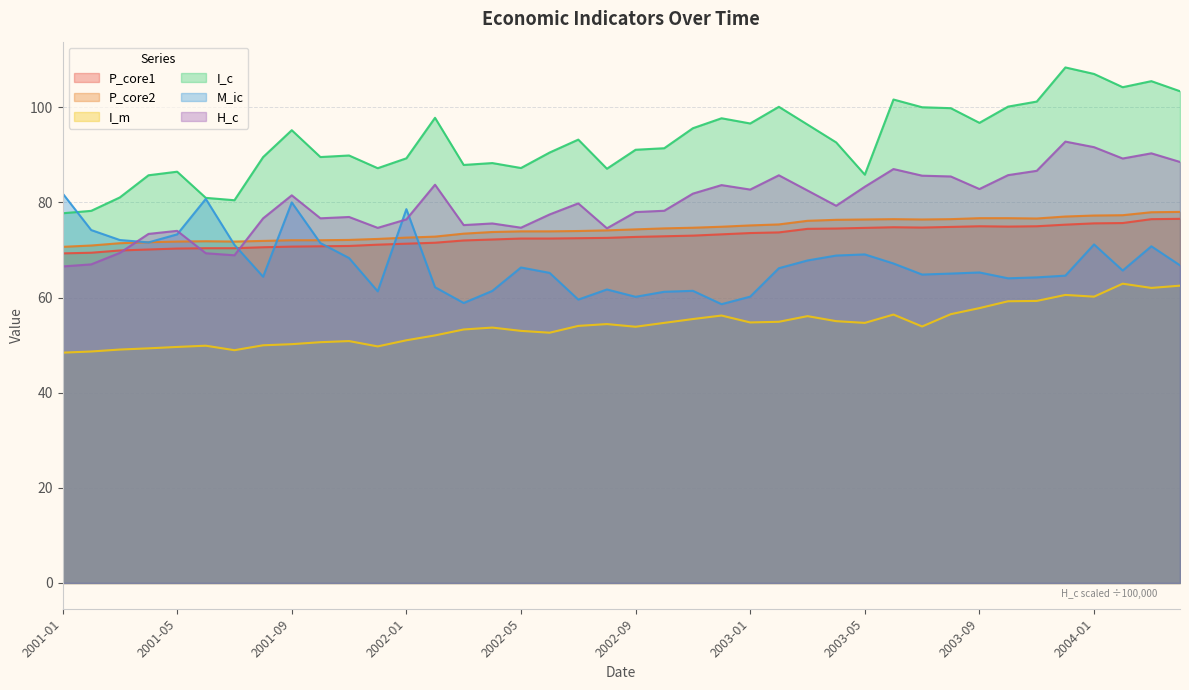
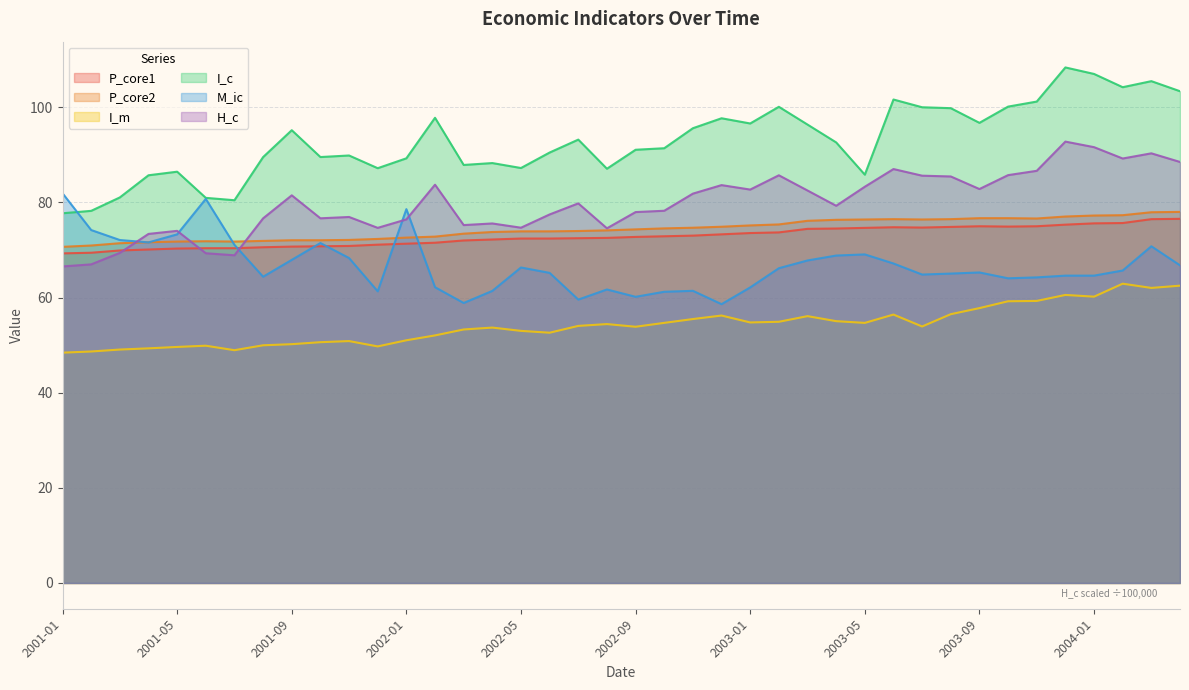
  {
    "I_c": {
      "2001-01": 78,
      "2001-05": 86,
      "2001-09": 95,
      "2002-01": 89,
      "2002-05": 87,
      "2002-09": 91,
      "2003-01": 97,
      "2003-05": 86,
      "2003-09": 97,
      "2004-01": 107
    },
    "M_ic": {
      "2001-01": 82,
      "2001-05": 73,
-     "2001-09": 80,
+     "2001-09": 68,
      "2002-01": 79,
      "2002-05": 66,
      "2002-09": 60,
-     "2003-01": 60,
+     "2003-01": 62,
      "2003-05": 69,
      "2003-09": 65,
-     "2004-01": 71
+     "2004-01": 65
    },
    "H_c": {
      "2001-01": 67,
      "2001-05": 74,
      "2001-09": 81,
      "2002-01": 76,
      "2002-05": 75,
      "2002-09": 78,
      "2003-01": 83,
      "2003-05": 83,
      "2003-09": 83,
      "2004-01": 92
    }
  }
